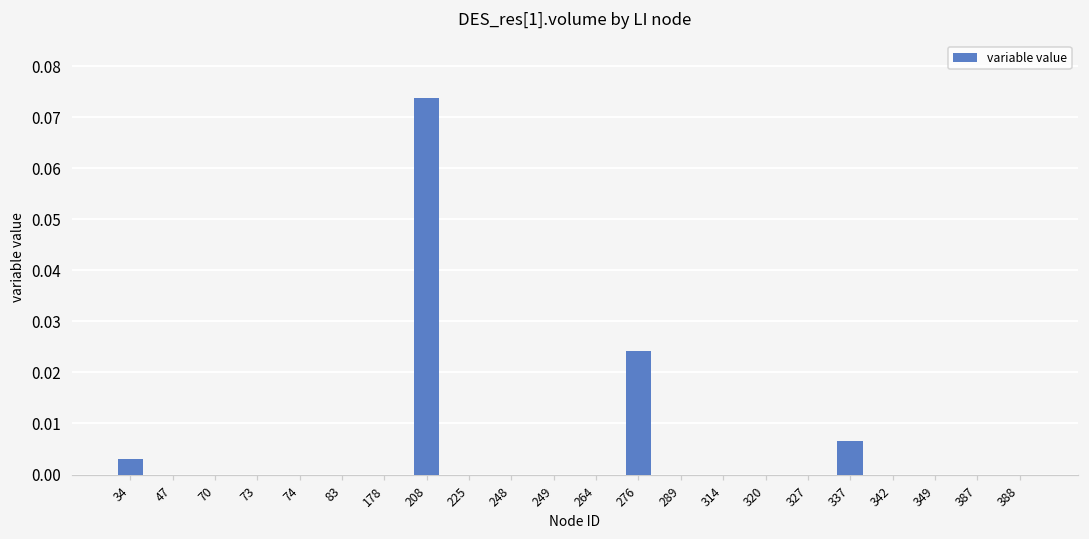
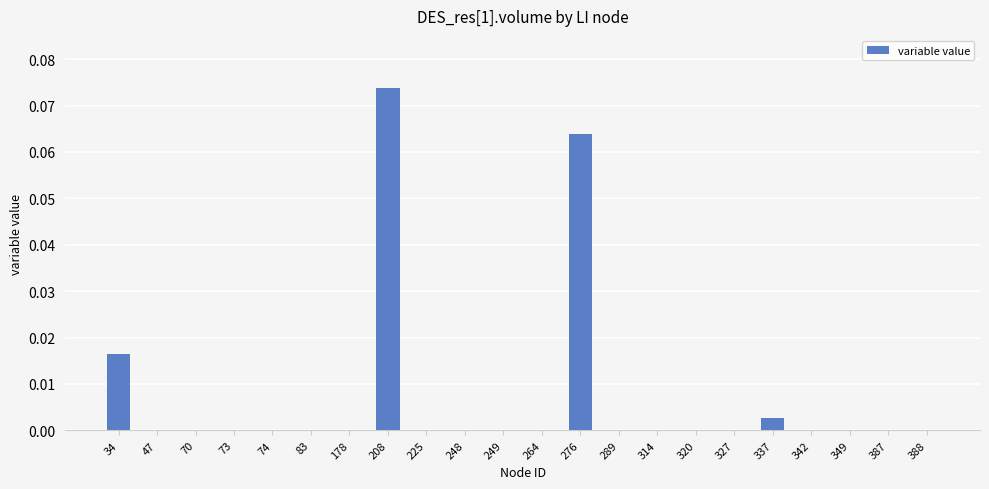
  {
-   "34": 0.003,
+   "34": 0.017,
    "47": 0.000,
    "70": 0.000,
    "73": 0.000,
    "74": 0.000,
    "83": 0.000,
    "178": 0.000,
    "208": 0.074,
    "225": 0.000,
    "248": 0.000,
    "249": 0.000,
    "264": 0.000,
-   "276": 0.024,
+   "276": 0.064,
    "289": 0.000,
    "314": 0.000,
    "320": 0.000,
    "327": 0.000,
-   "337": 0.007,
+   "337": 0.003,
    "342": 0.000,
    "349": 0.000,
    "387": 0.000,
    "388": 0.000
  }
